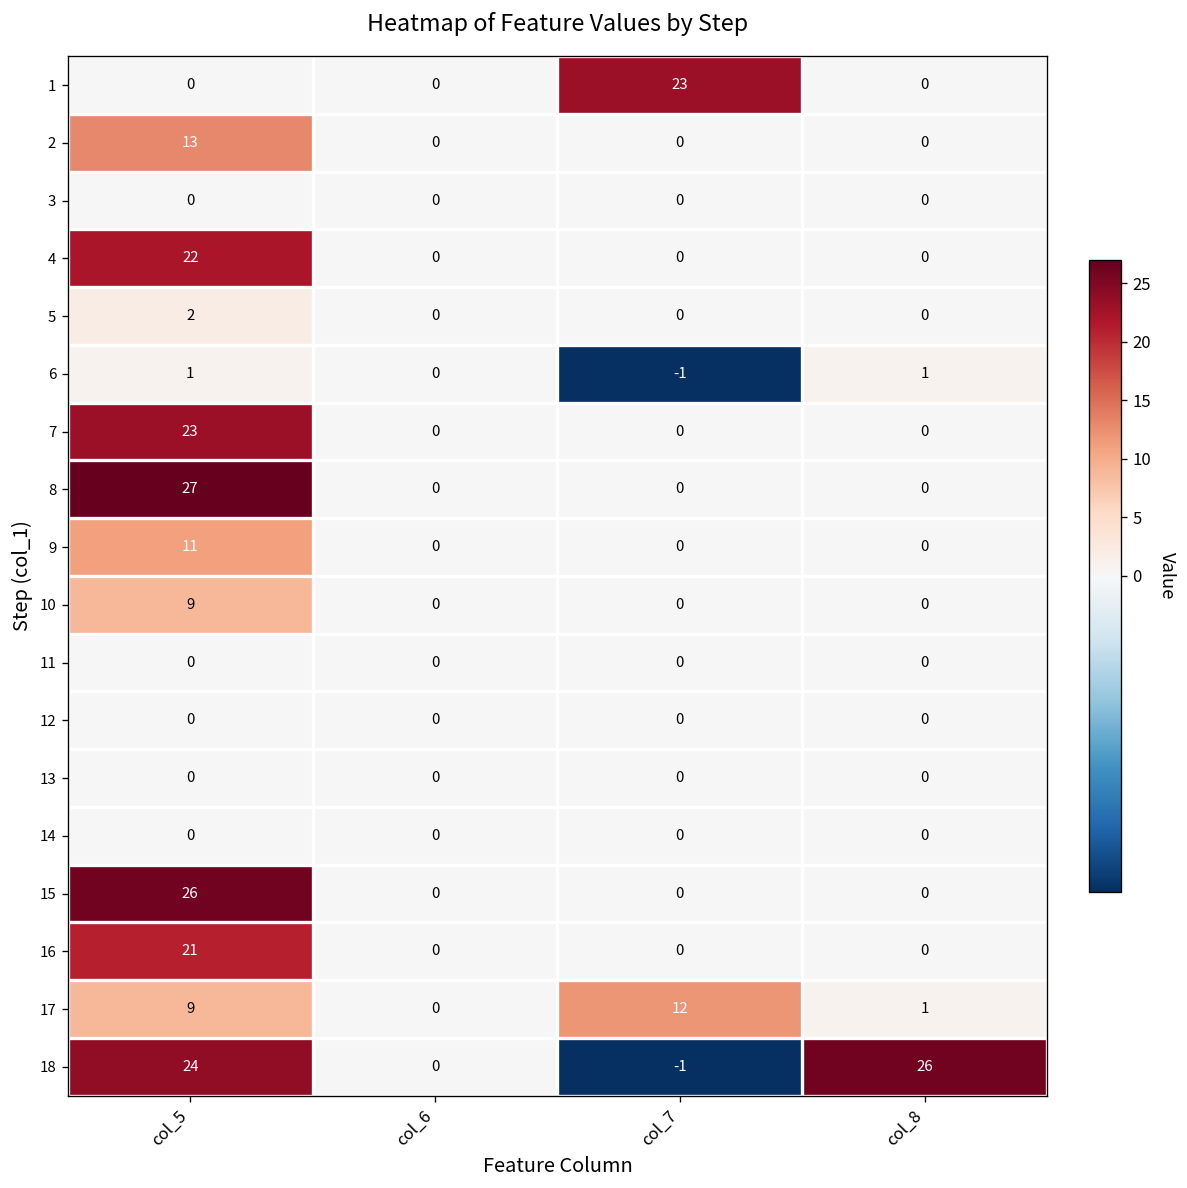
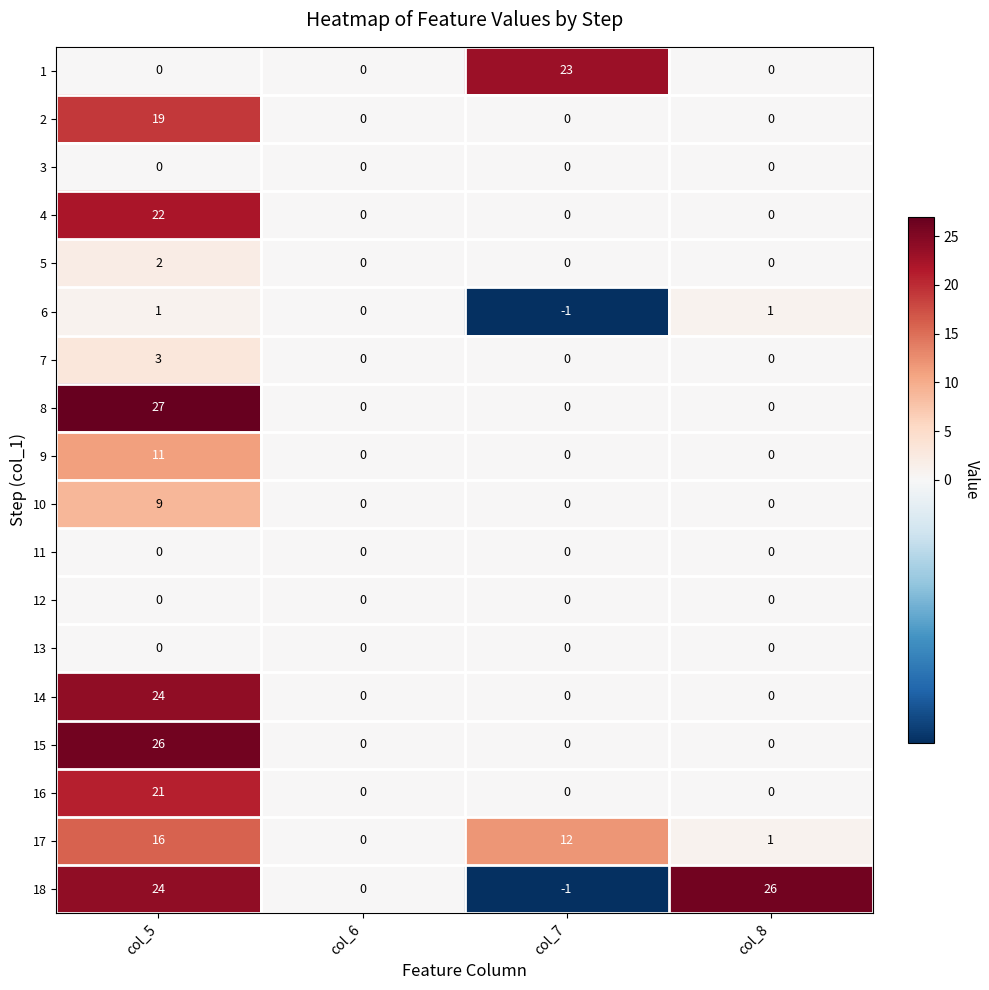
  {
    "1": {
      "col_5": 0,
      "col_6": 0,
      "col_7": 23,
      "col_8": 0
    },
    "2": {
-     "col_5": 13,
+     "col_5": 19,
      "col_6": 0,
      "col_7": 0,
      "col_8": 0
    },
    "3": {
      "col_5": 0,
      "col_6": 0,
      "col_7": 0,
      "col_8": 0
    },
    "4": {
      "col_5": 22,
      "col_6": 0,
      "col_7": 0,
      "col_8": 0
    },
    "5": {
      "col_5": 2,
      "col_6": 0,
      "col_7": 0,
      "col_8": 0
    },
    "6": {
      "col_5": 1,
      "col_6": 0,
      "col_7": -1,
      "col_8": 1
    },
    "7": {
-     "col_5": 23,
+     "col_5": 3,
      "col_6": 0,
      "col_7": 0,
      "col_8": 0
    },
    "8": {
      "col_5": 27,
      "col_6": 0,
      "col_7": 0,
      "col_8": 0
    },
    "9": {
      "col_5": 11,
      "col_6": 0,
      "col_7": 0,
      "col_8": 0
    },
    "10": {
      "col_5": 9,
      "col_6": 0,
      "col_7": 0,
      "col_8": 0
    },
    "11": {
      "col_5": 0,
      "col_6": 0,
      "col_7": 0,
      "col_8": 0
    },
    "12": {
      "col_5": 0,
      "col_6": 0,
      "col_7": 0,
      "col_8": 0
    },
    "13": {
      "col_5": 0,
      "col_6": 0,
      "col_7": 0,
      "col_8": 0
    },
    "14": {
-     "col_5": 0,
+     "col_5": 24,
      "col_6": 0,
      "col_7": 0,
      "col_8": 0
    },
    "15": {
      "col_5": 26,
      "col_6": 0,
      "col_7": 0,
      "col_8": 0
    },
    "16": {
      "col_5": 21,
      "col_6": 0,
      "col_7": 0,
      "col_8": 0
    },
    "17": {
-     "col_5": 9,
+     "col_5": 16,
      "col_6": 0,
      "col_7": 12,
      "col_8": 1
    },
    "18": {
      "col_5": 24,
      "col_6": 0,
      "col_7": -1,
      "col_8": 26
    }
  }
